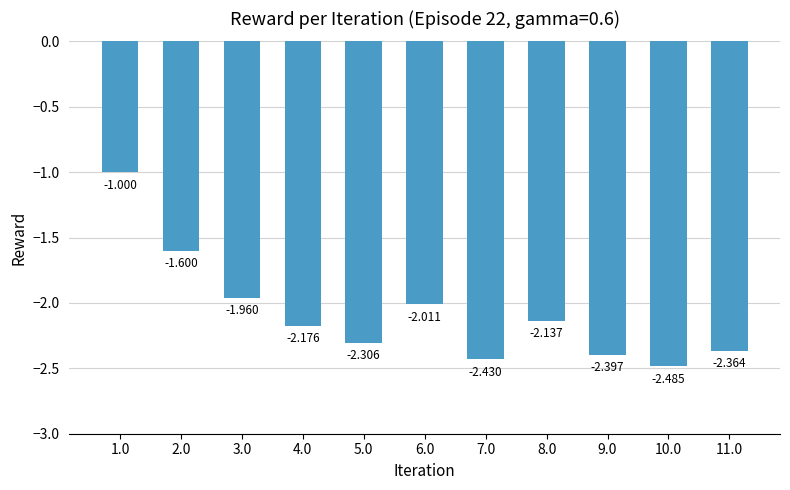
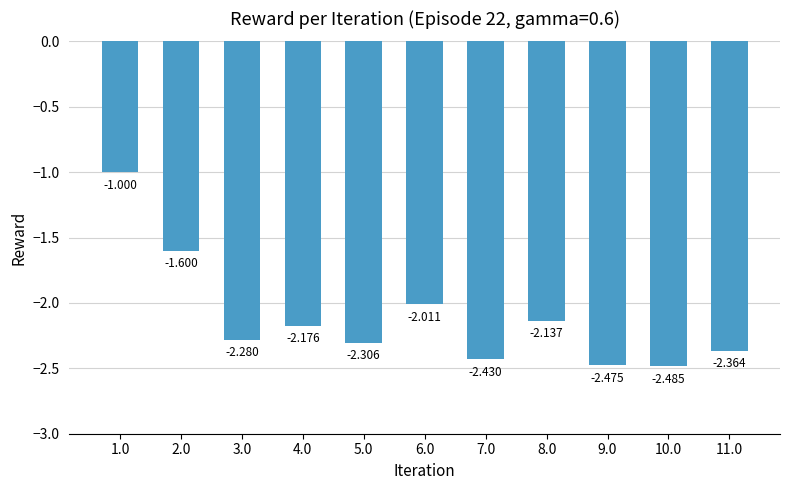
  {
    "1.0": -1.000,
    "2.0": -1.600,
-   "3.0": -1.960,
+   "3.0": -2.280,
    "4.0": -2.176,
    "5.0": -2.306,
    "6.0": -2.011,
    "7.0": -2.430,
    "8.0": -2.137,
-   "9.0": -2.397,
+   "9.0": -2.475,
    "10.0": -2.485,
    "11.0": -2.364
  }
